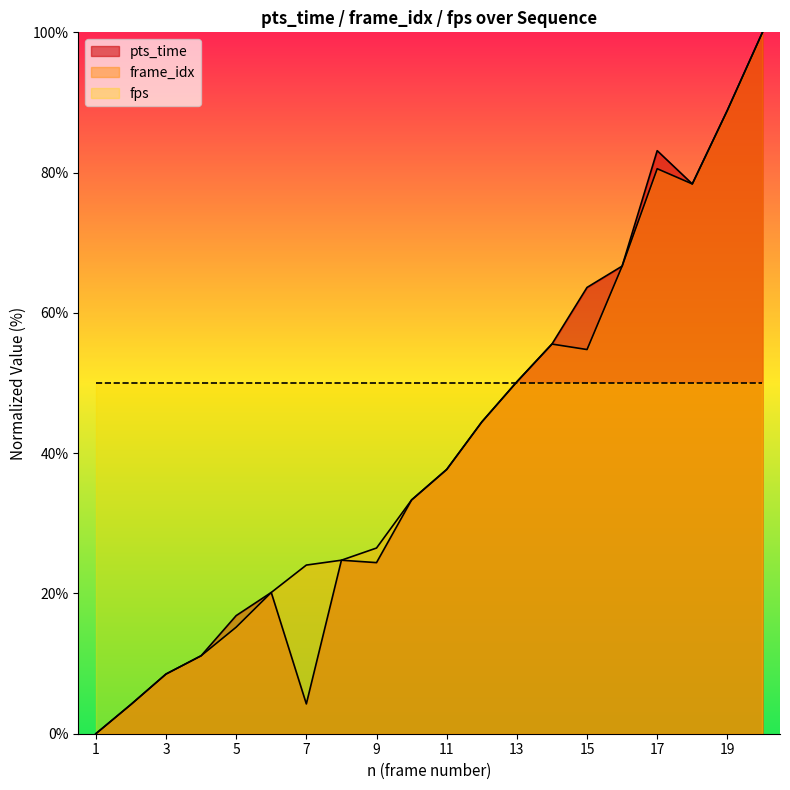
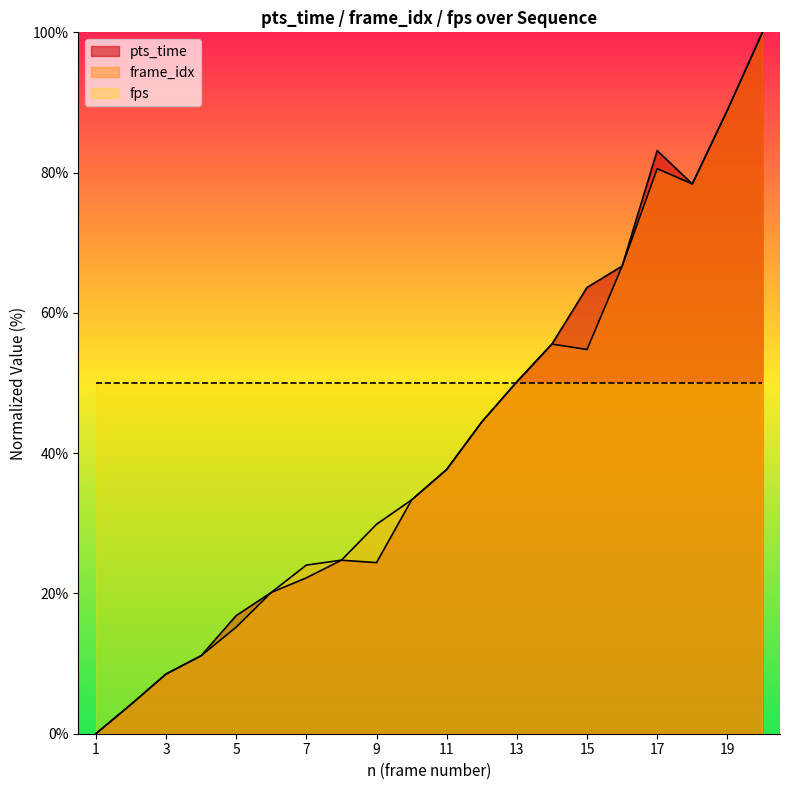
  {
    "pts_time": {
      "5": "17%",
-     "7": "4%",
+     "7": "22%",
      "9": "24%",
      "15": "64%",
      "17": "83%"
    },
    "frame_idx": {
      "5": "15%",
      "7": "24%",
-     "9": "26%",
+     "9": "30%",
      "15": "55%",
      "17": "81%"
    },
    "fps": {
      "1": "50%",
      "3": "50%",
      "5": "50%",
      "7": "50%",
      "9": "50%",
      "11": "50%",
      "15": "50%",
      "17": "50%",
      "19": "50%"
    }
  }
